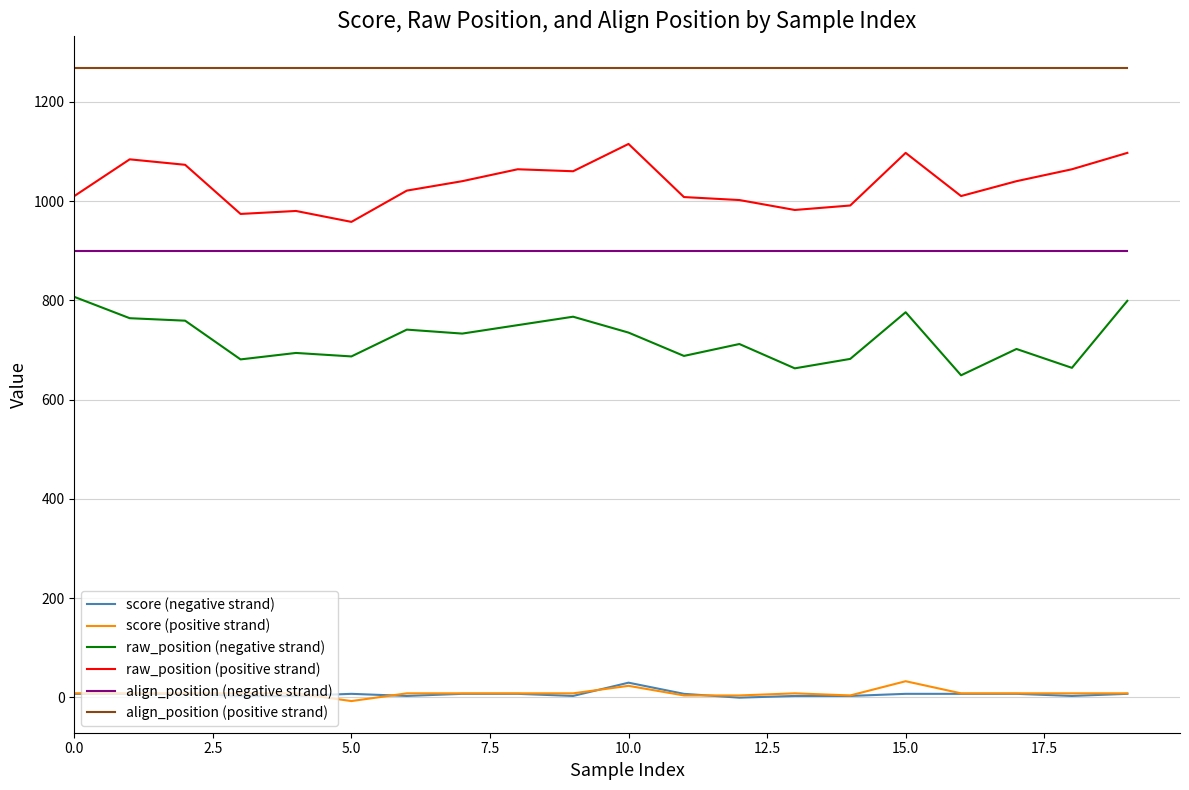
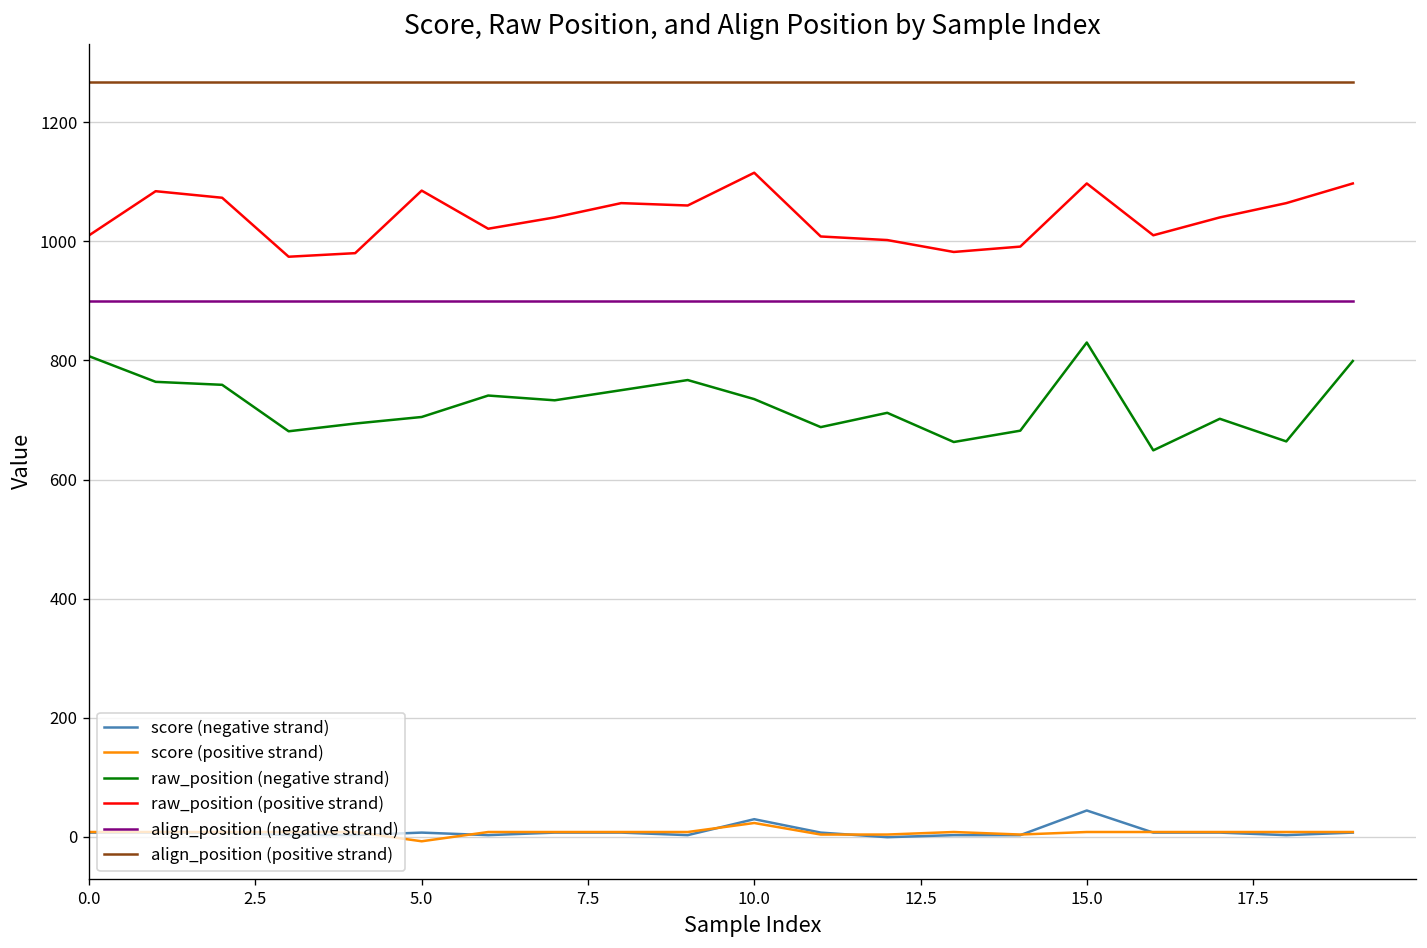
  {
    "score (negative strand)": {
      "5.0": 10,
      "10.0": 30,
-     "15.0": 10
+     "15.0": 40
    },
    "score (positive strand)": {
      "5.0": -10,
      "10.0": 20,
-     "15.0": 30
+     "15.0": 10
    },
    "raw_position (negative strand)": {
      "0.0": 810,
-     "5.0": 690,
+     "5.0": 710,
      "10.0": 740,
-     "15.0": 780
+     "15.0": 830
    },
    "raw_position (positive strand)": {
      "0.0": 1010,
-     "5.0": 960,
+     "5.0": 1090,
      "10.0": 1120,
      "15.0": 1100
    },
    "align_position (negative strand)": {
      "0.0": 900,
      "5.0": 900,
      "10.0": 900,
      "15.0": 900
    },
    "align_position (positive strand)": {
      "0.0": 1270,
      "5.0": 1270,
      "10.0": 1270,
      "15.0": 1270
    }
  }
